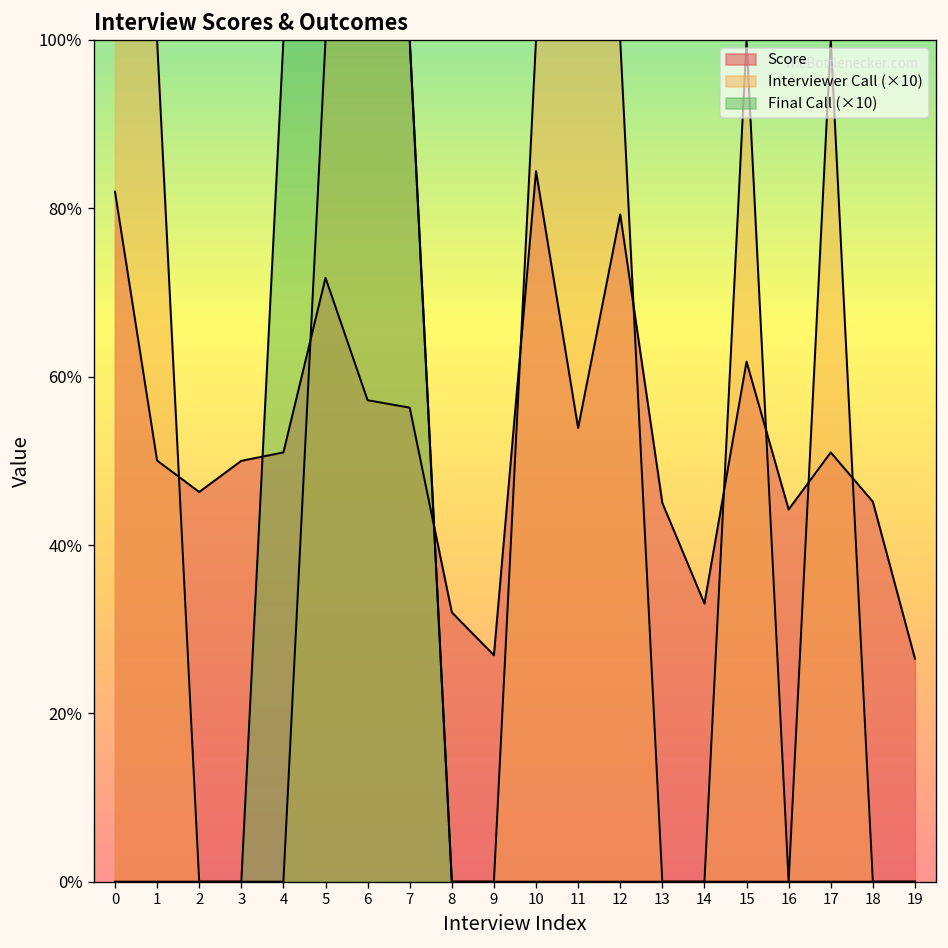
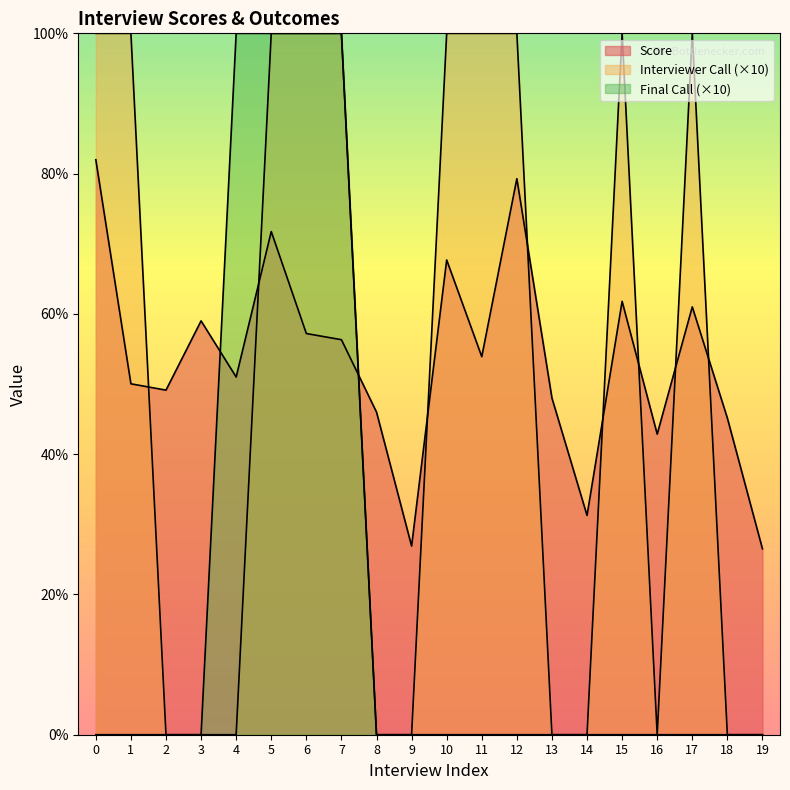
  {
    "Score": {
      "0": "82%",
      "1": "50%",
-     "2": "46%",
-     "3": "50%",
+     "2": "49%",
+     "3": "59%",
      "4": "51%",
      "5": "72%",
      "6": "57%",
      "7": "56%",
-     "8": "32%",
+     "8": "46%",
      "9": "27%",
-     "10": "84%",
+     "10": "68%",
      "11": "54%",
      "12": "79%",
-     "13": "45%",
-     "14": "33%",
+     "13": "48%",
+     "14": "31%",
      "15": "62%",
-     "16": "44%",
-     "17": "51%",
+     "16": "43%",
+     "17": "61%",
      "18": "45%",
      "19": "27%"
    },
    "Interviewer Call (×10)": {
      "0": "100%",
      "1": "100%",
      "4": "0%",
      "10": "100%",
      "11": "100%",
      "12": "100%",
      "15": "100%",
      "17": "100%"
    },
    "Final Call (×10)": {
      "0": "0%",
      "1": "0%",
      "4": "100%",
      "10": "0%",
      "11": "0%",
      "12": "0%",
      "15": "0%",
      "17": "0%"
    }
  }
